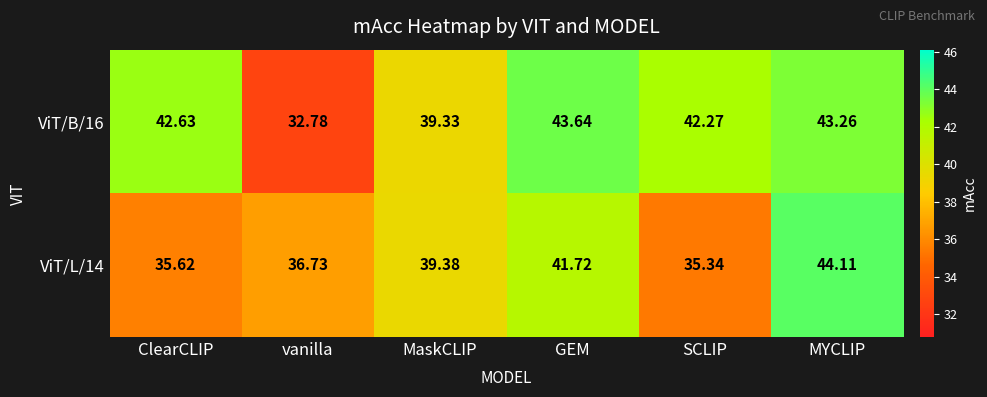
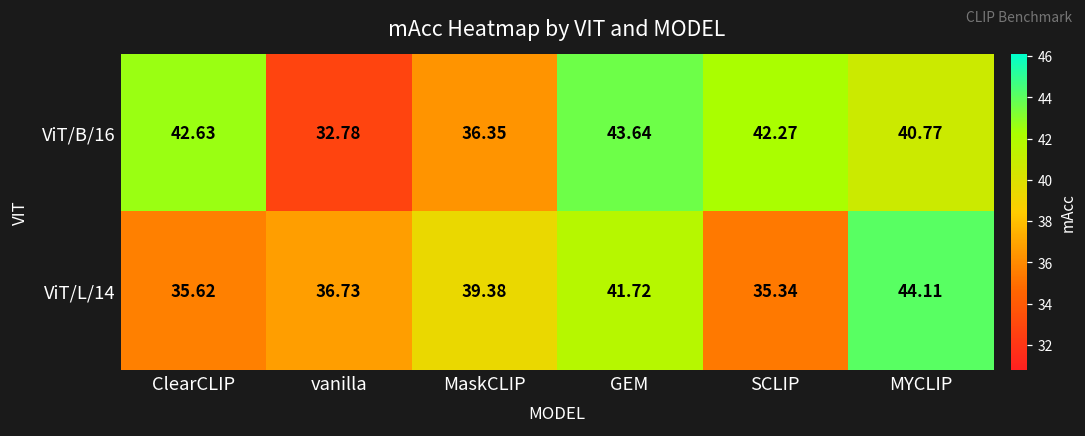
  {
    "ViT/B/16": {
      "ClearCLIP": 42.63,
      "vanilla": 32.78,
-     "MaskCLIP": 39.33,
+     "MaskCLIP": 36.35,
      "GEM": 43.64,
      "SCLIP": 42.27,
-     "MYCLIP": 43.26
+     "MYCLIP": 40.77
    },
    "ViT/L/14": {
      "ClearCLIP": 35.62,
      "vanilla": 36.73,
      "MaskCLIP": 39.38,
      "GEM": 41.72,
      "SCLIP": 35.34,
      "MYCLIP": 44.11
    }
  }
